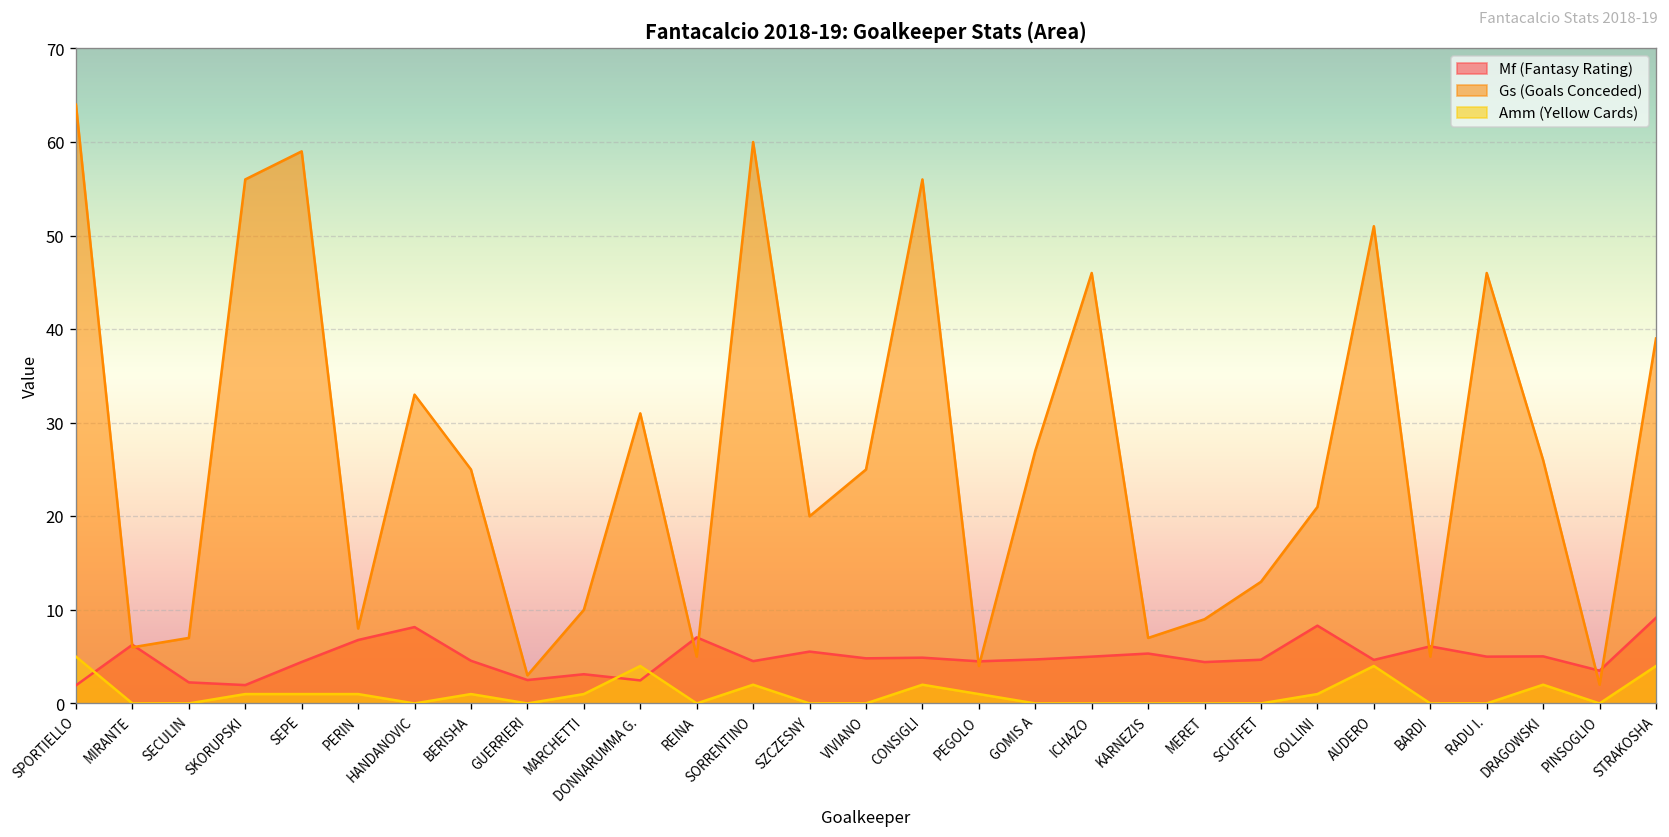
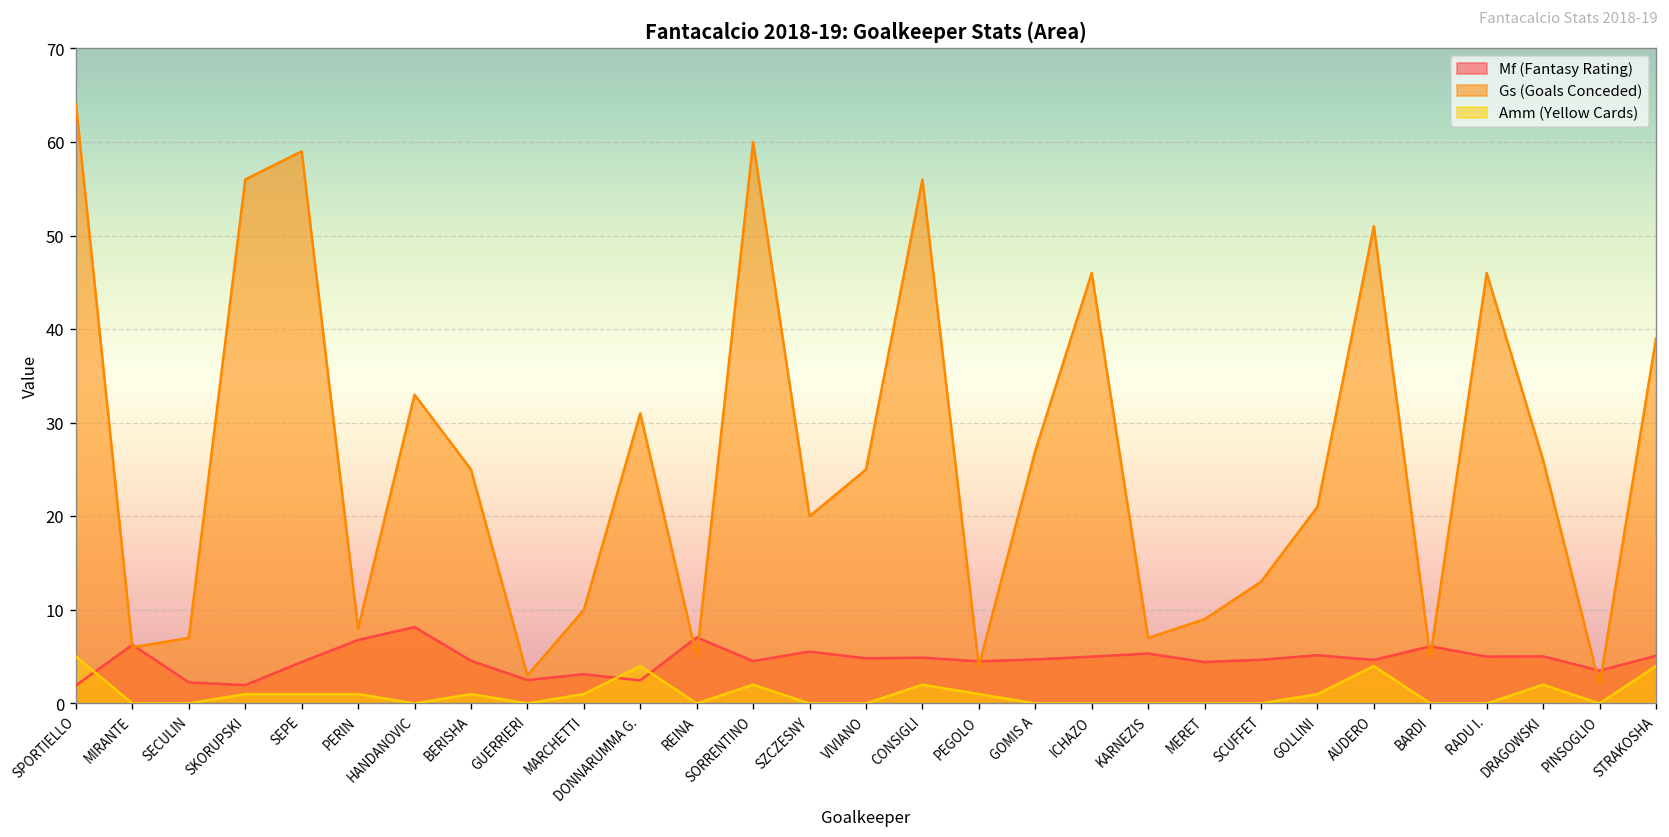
  {
    "Mf (Fantasy Rating)": {
      "SPORTIELLO": 2,
      "SECULIN": 2,
      "SKORUPSKI": 2,
      "SEPE": 4,
      "PERIN": 7,
      "HANDANOVIC": 8,
      "BERISHA": 5,
      "GUERRIERI": 3,
      "MARCHETTI": 3,
      "DONNARUMMA G.": 2,
      "REINA": 7,
      "SORRENTINO": 5,
      "SZCZESNY": 6,
      "VIVIANO": 5,
      "CONSIGLI": 5,
      "PEGOLO": 5,
      "GOMIS A": 5,
      "ICHAZO": 5,
      "KARNEZIS": 5,
      "MERET": 4,
      "SCUFFET": 5,
-     "GOLLINI": 8,
+     "GOLLINI": 5,
      "AUDERO": 5,
      "BARDI": 6,
      "RADU I.": 5,
      "DRAGOWSKI": 5,
      "PINSOGLIO": 4,
-     "STRAKOSHA": 9
+     "STRAKOSHA": 5
    }
  }
